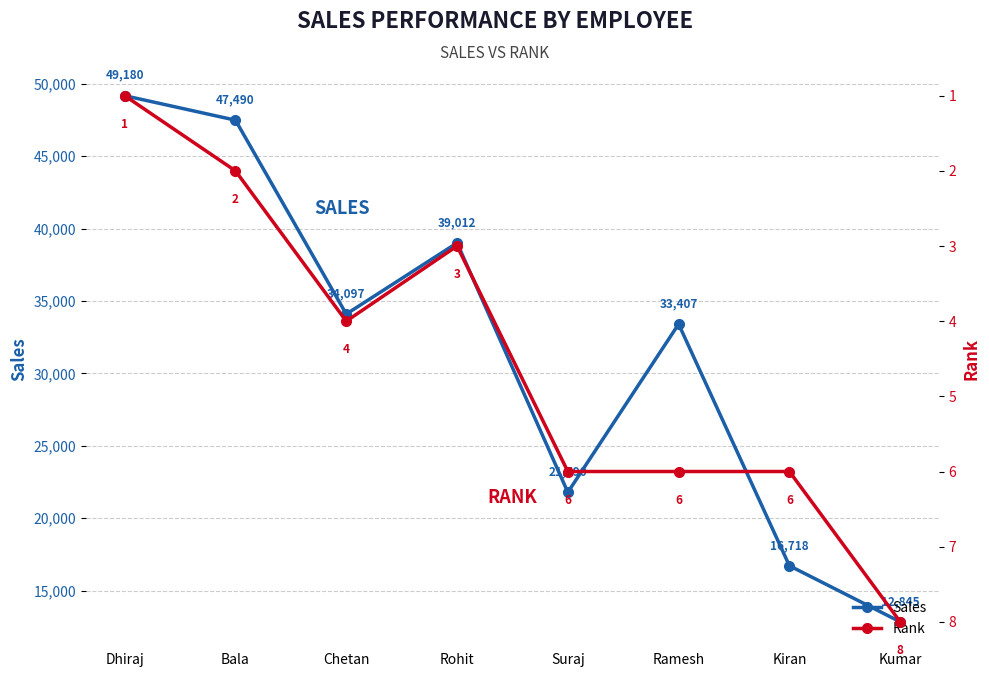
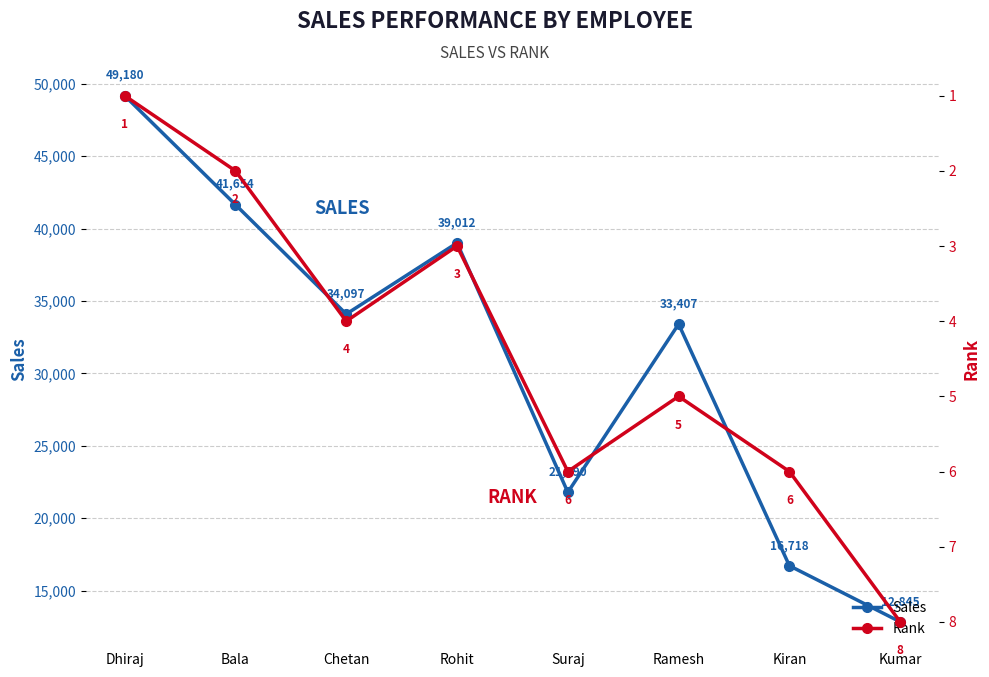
  {
    "Sales": {
      "Dhiraj": "49,180",
-     "Bala": "47,490",
+     "Bala": "41,654",
      "Chetan": "34,097",
      "Rohit": "39,012",
      "Ramesh": "33,407",
      "Kiran": "16,718",
      "Kumar": "12,845"
    },
    "Rank": {
      "Dhiraj": "1",
      "Chetan": "4",
      "Rohit": "3",
-     "Ramesh": "6",
+     "Ramesh": "5",
      "Kiran": "6",
      "Kumar": "8"
    }
  }
